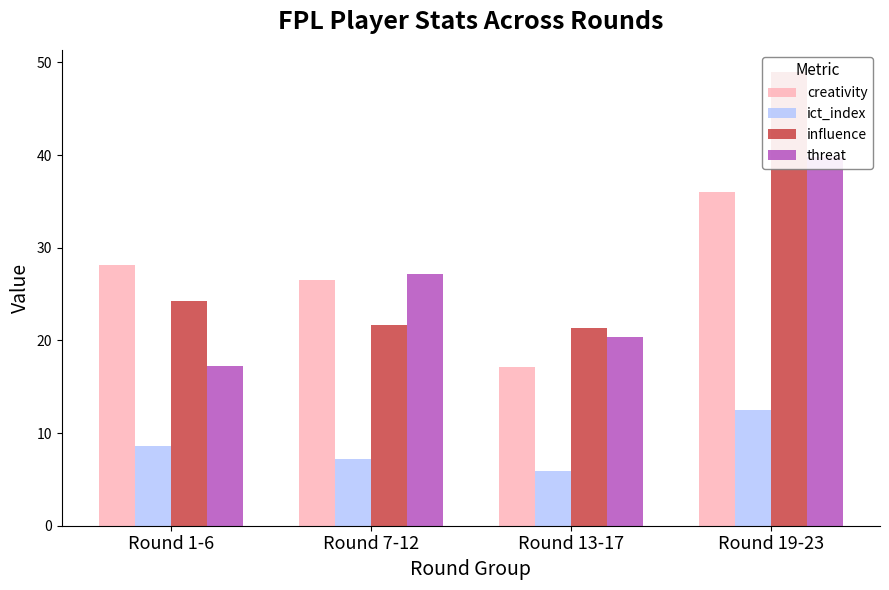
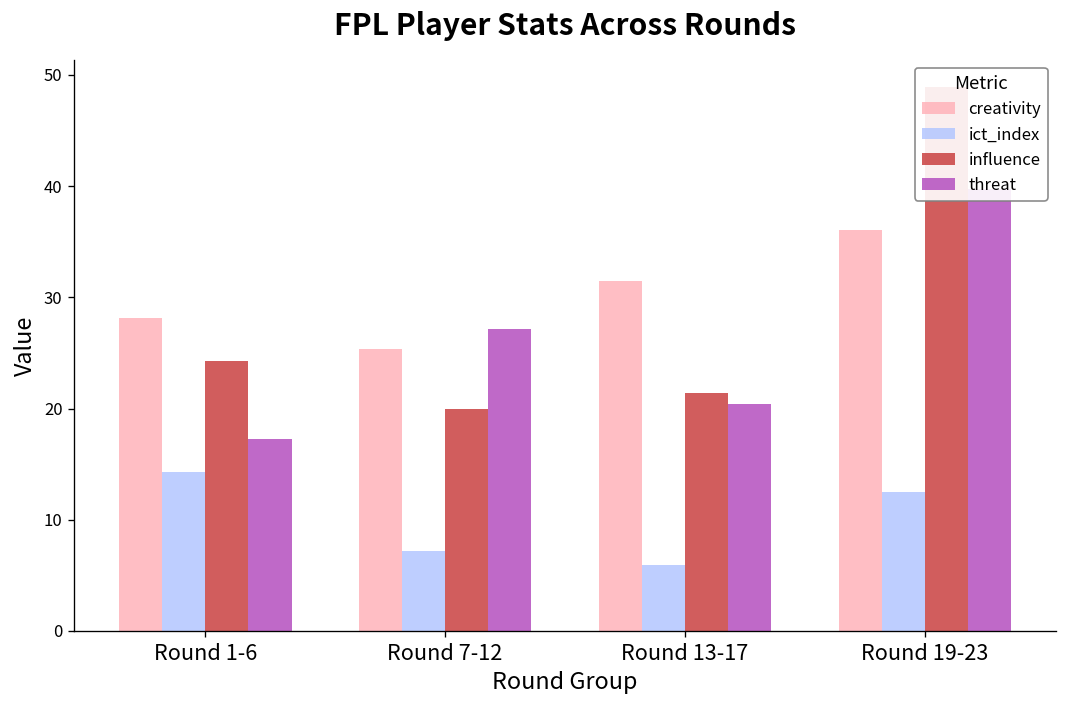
  {
    "creativity": {
      "Round 1-6": 28,
-     "Round 7-12": 27,
-     "Round 13-17": 17,
+     "Round 7-12": 25,
+     "Round 13-17": 32,
      "Round 19-23": 36
    },
    "ict_index": {
-     "Round 1-6": 9,
+     "Round 1-6": 14,
      "Round 7-12": 7,
      "Round 13-17": 6,
      "Round 19-23": 13
    },
    "influence": {
      "Round 1-6": 24,
-     "Round 7-12": 22,
+     "Round 7-12": 20,
      "Round 13-17": 21
    },
    "threat": {
      "Round 1-6": 17,
      "Round 7-12": 27,
      "Round 13-17": 20
    }
  }
